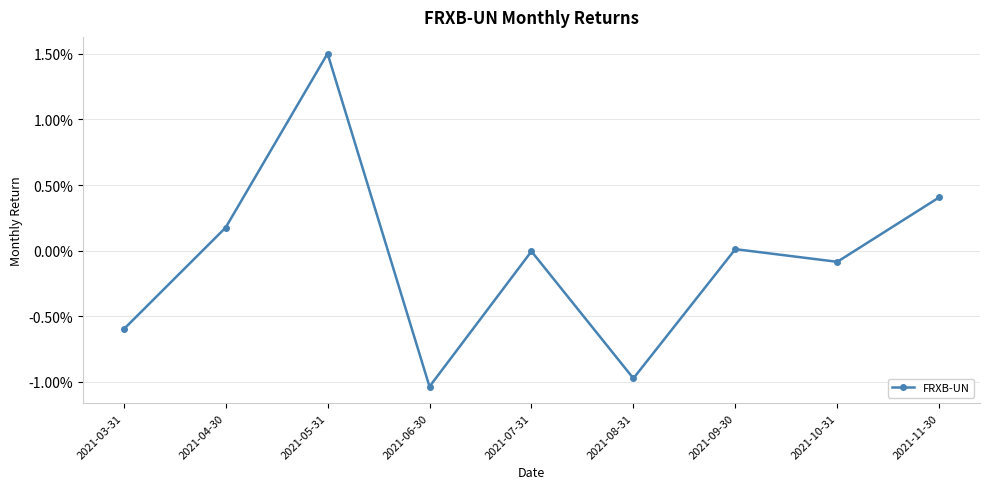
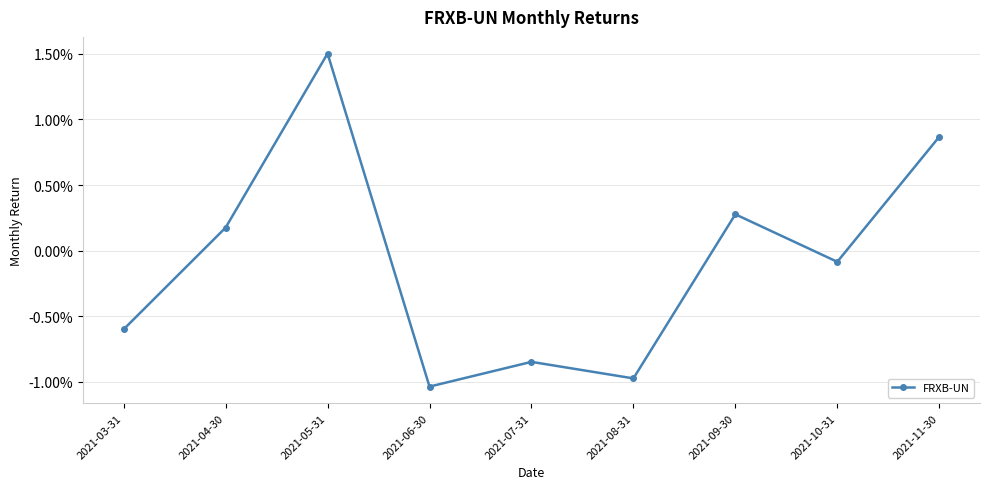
  {
    "2021-03-31": "-0.60%",
    "2021-04-30": "0.18%",
    "2021-05-31": "1.50%",
    "2021-06-30": "-1.04%",
-   "2021-07-31": "-0.01%",
+   "2021-07-31": "-0.85%",
    "2021-08-31": "-0.97%",
-   "2021-09-30": "0.01%",
+   "2021-09-30": "0.28%",
    "2021-10-31": "-0.09%",
-   "2021-11-30": "0.41%"
+   "2021-11-30": "0.87%"
  }
